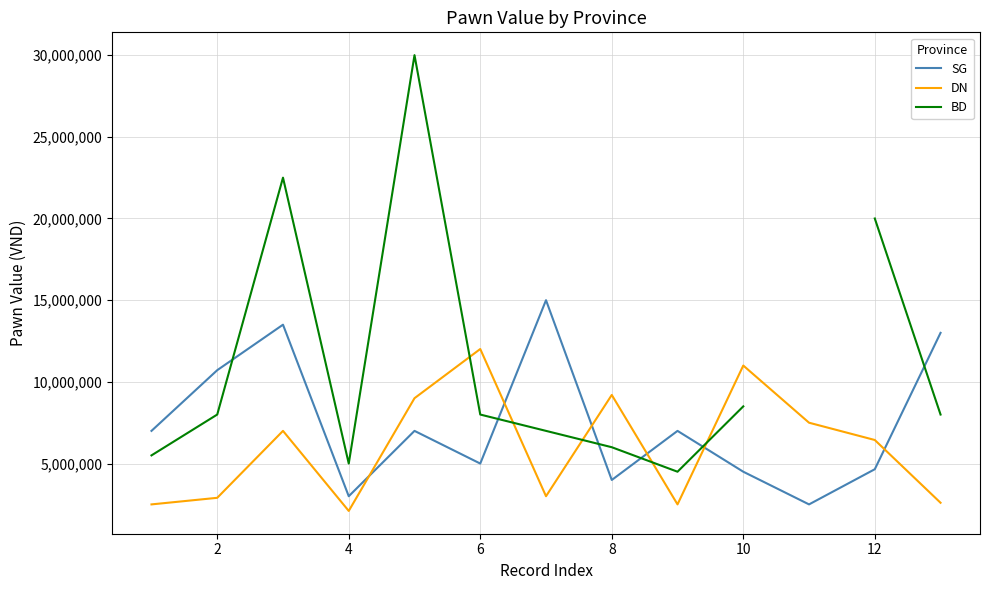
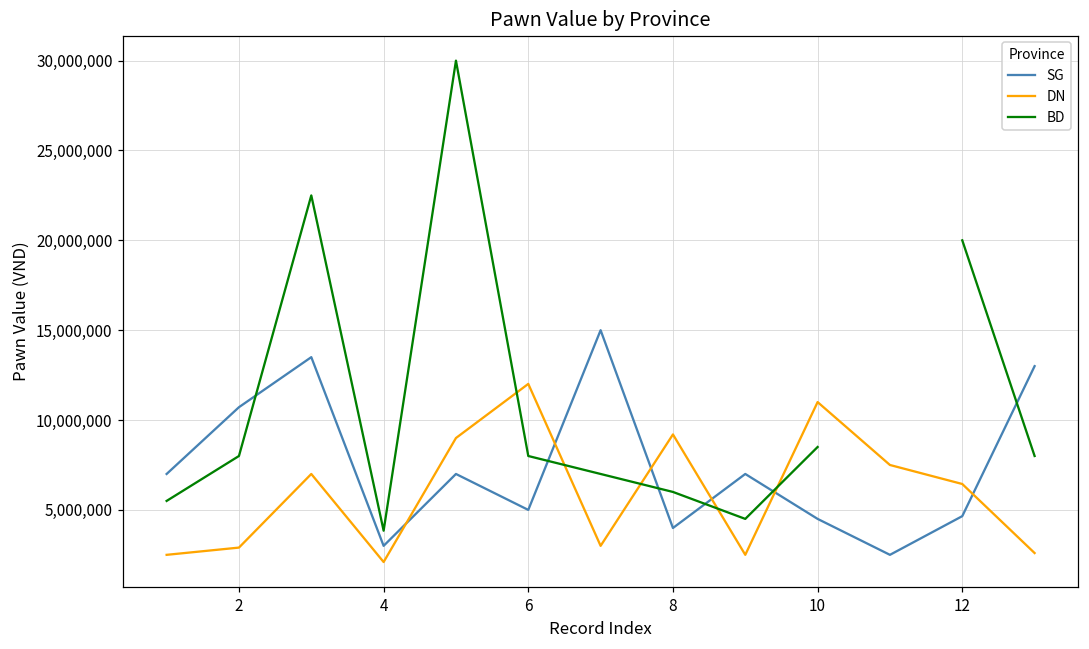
  {
    "SG": {
      "2": "10,700,000",
      "4": "3,000,000",
      "6": "5,000,000",
      "8": "4,000,000",
      "10": "4,500,000",
      "12": "4,700,000"
    },
    "DN": {
      "2": "2,900,000",
      "4": "2,100,000",
      "6": "12,000,000",
      "8": "9,200,000",
      "10": "11,000,000",
      "12": "6,400,000"
    },
    "BD": {
      "2": "8,000,000",
-     "4": "5,000,000",
+     "4": "3,800,000",
      "6": "8,000,000",
      "8": "6,000,000",
      "10": "8,500,000",
      "12": "20,000,000"
    }
  }
